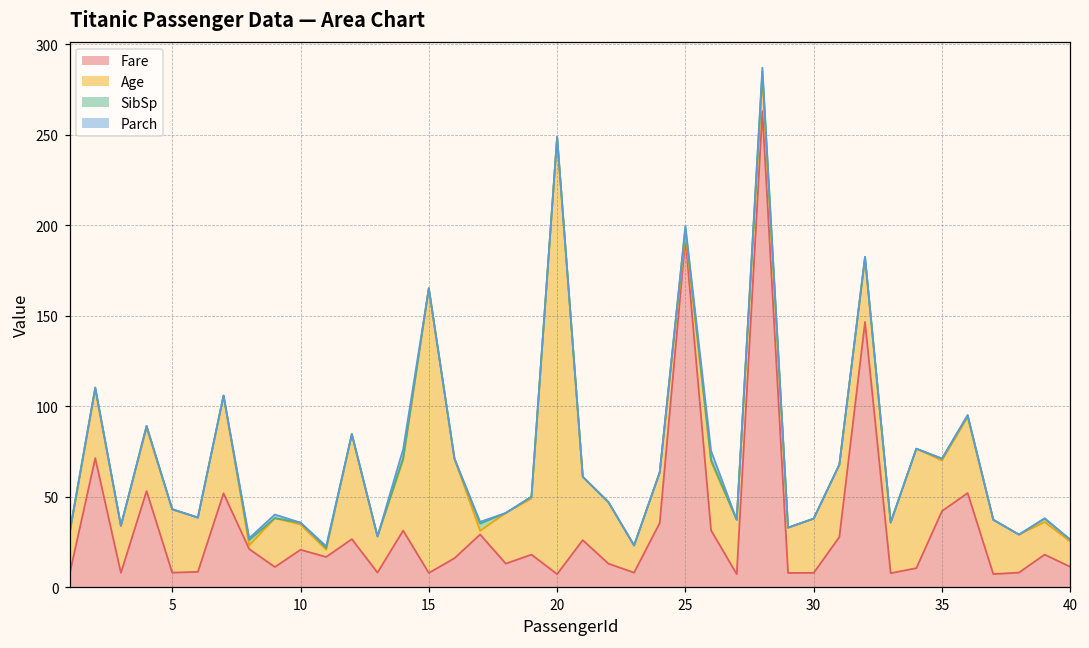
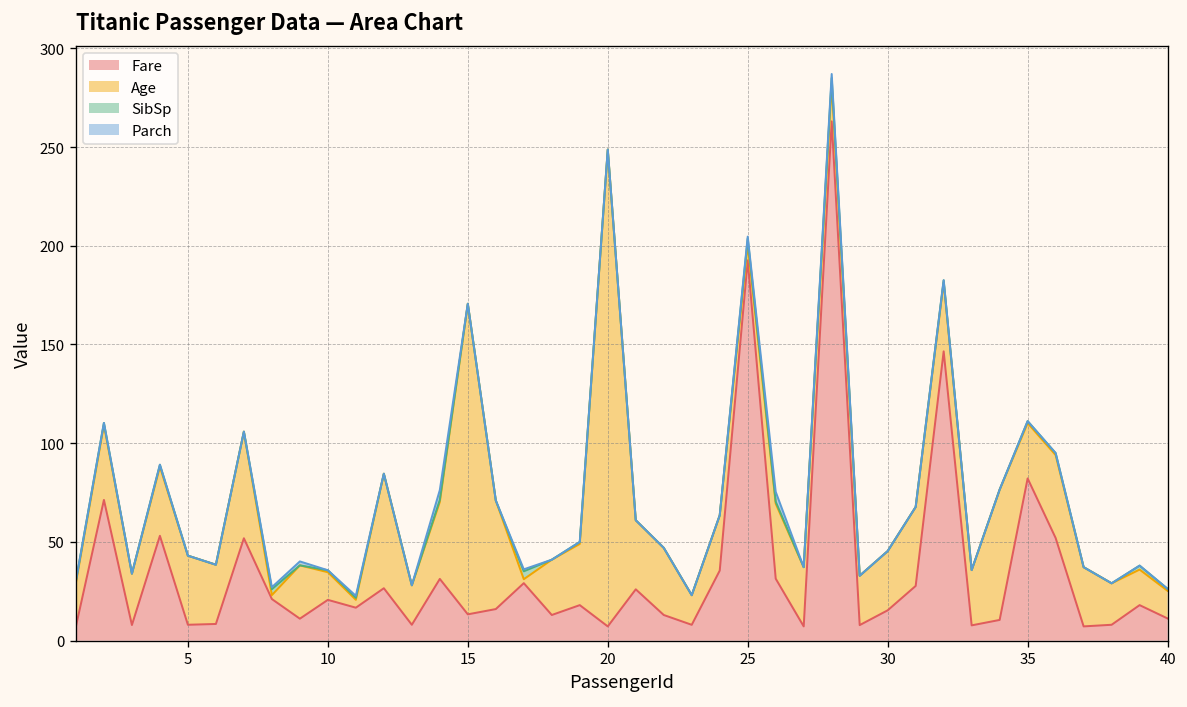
  {
    "Fare": {
      "5": 8,
      "10": 21,
-     "15": 8,
+     "15": 13,
      "20": 7,
      "25": 193,
-     "30": 8,
-     "35": 42,
+     "30": 15,
+     "35": 82,
      "40": 11
    },
    "Age": {
-     "25": 3
+     "25": 8
    }
  }
